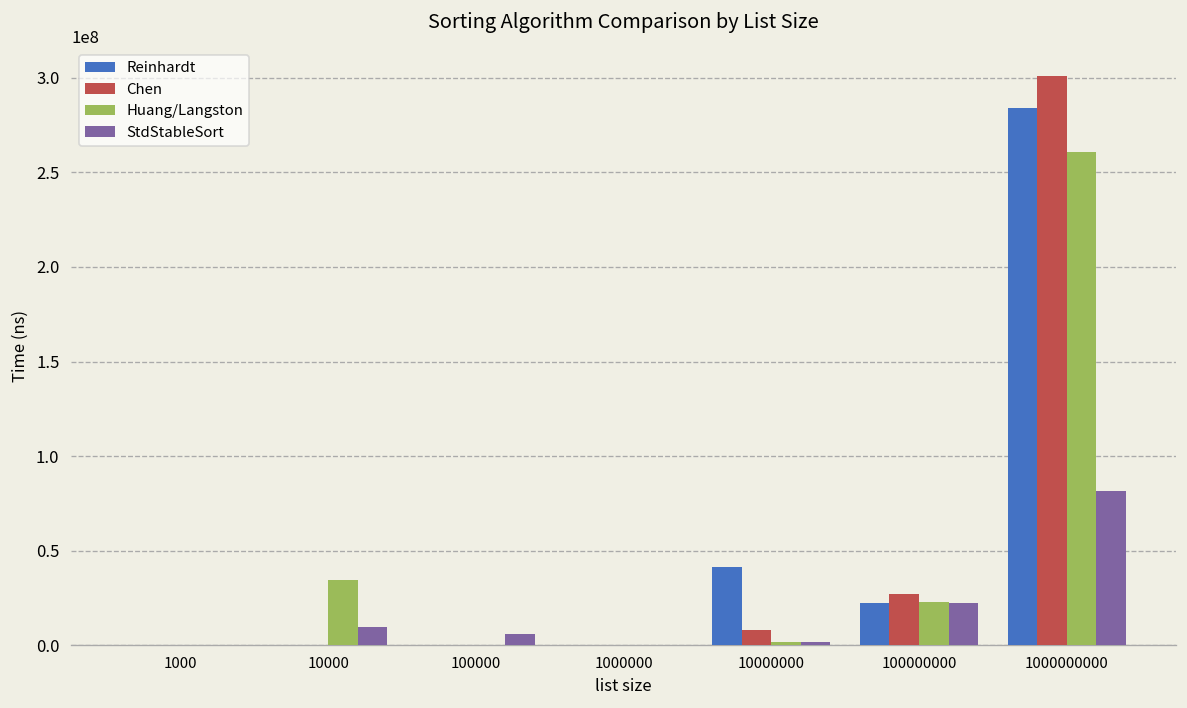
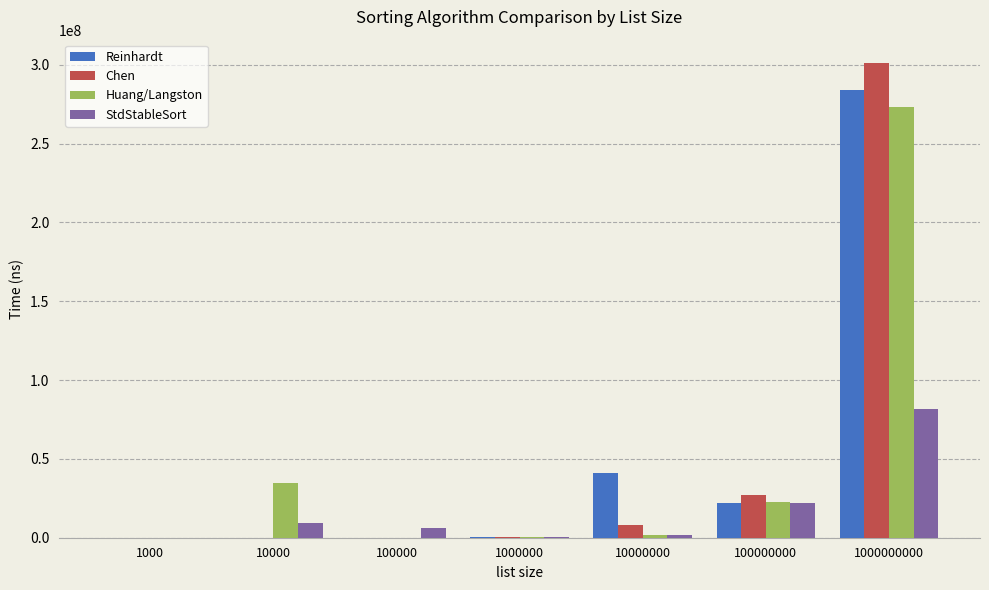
  {
    "Reinhardt": {
      "10000000": 41000000,
      "100000000": 22000000,
      "1000000000": 284000000
    },
    "Chen": {
      "10000000": 8000000,
      "100000000": 27000000,
      "1000000000": 301000000
    },
    "Huang/Langston": {
      "10000": 35000000,
      "10000000": 2000000,
      "100000000": 23000000,
-     "1000000000": 261000000
+     "1000000000": 273000000
    },
    "StdStableSort": {
      "10000": 10000000,
      "100000": 6000000,
      "10000000": 2000000,
      "100000000": 22000000,
      "1000000000": 81000000
    }
  }
